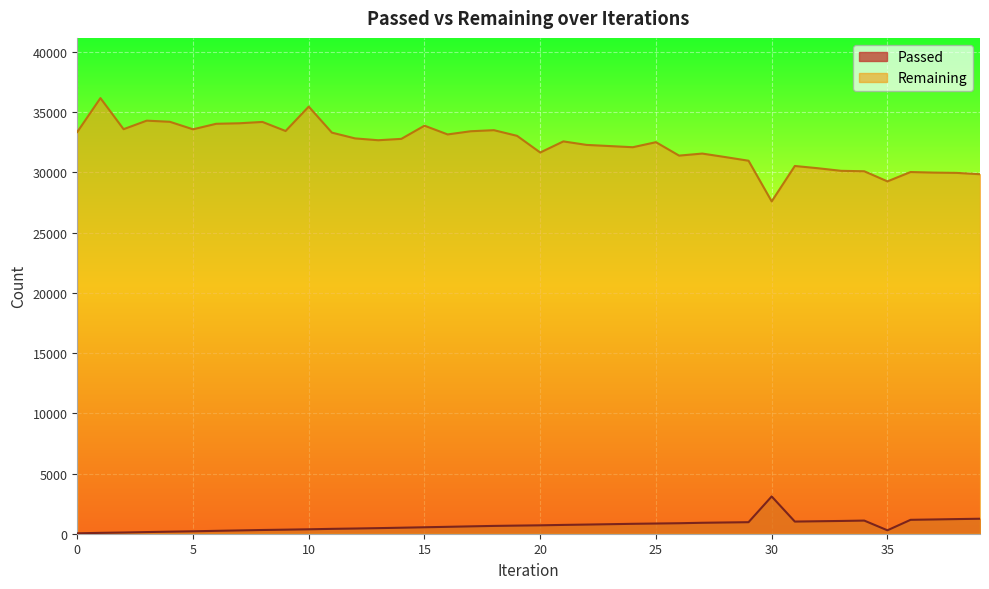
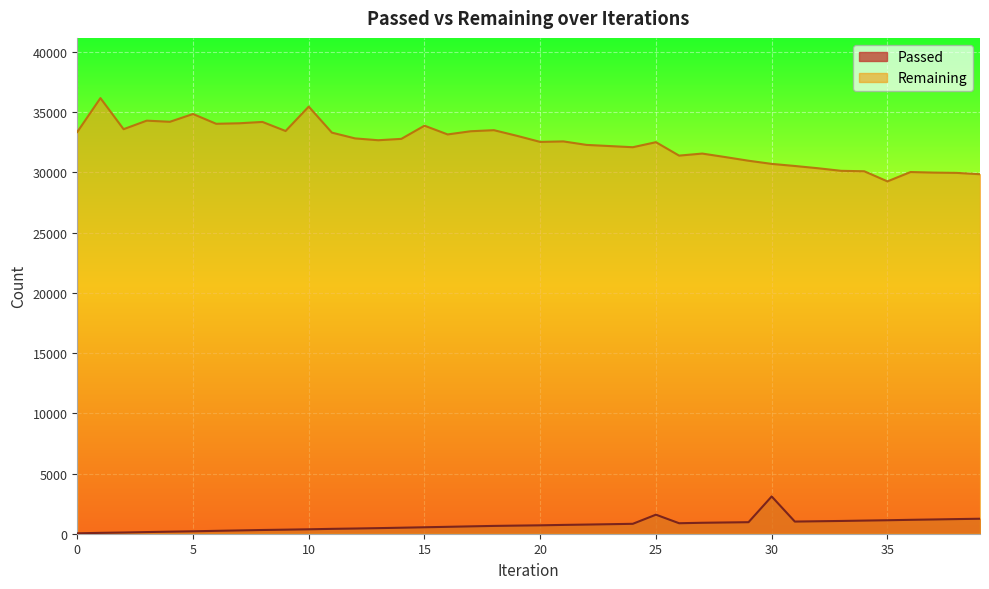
  {
    "Passed": {
      "0": 0,
      "5": 200,
      "10": 400,
      "15": 500,
      "20": 700,
-     "25": 800,
+     "25": 1600,
      "30": 3100,
-     "35": 300
+     "35": 1100
    },
    "Remaining": {
      "0": 33400,
-     "5": 33600,
+     "5": 34900,
      "10": 35500,
      "15": 33900,
-     "20": 31700,
+     "20": 32500,
      "25": 32500,
-     "30": 27600,
+     "30": 30700,
      "35": 29300
    }
  }
